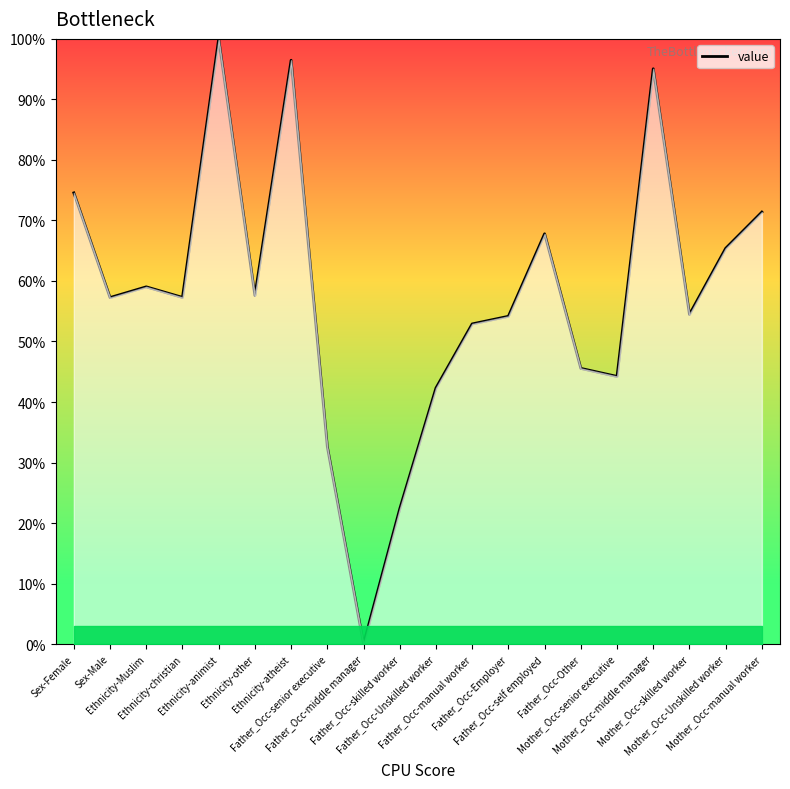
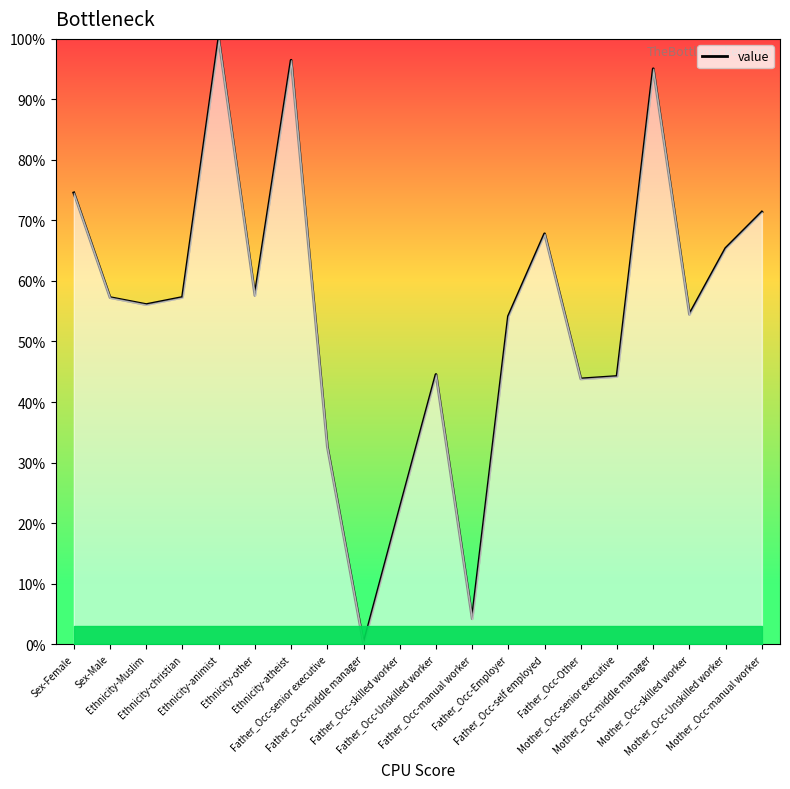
  {
    "value": {
      "Sex-Female": "75%",
      "Sex-Male": "57%",
-     "Ethnicity-Muslim": "59%",
+     "Ethnicity-Muslim": "56%",
      "Ethnicity-christian": "57%",
      "Ethnicity-animist": "100%",
      "Ethnicity-other": "58%",
      "Ethnicity-atheist": "96%",
      "Father_Occ-senior executive": "33%",
      "Father_Occ-middle manager": "0%",
      "Father_Occ-skilled worker": "22%",
-     "Father_Occ-Unskilled worker": "42%",
-     "Father_Occ-manual worker": "53%",
+     "Father_Occ-Unskilled worker": "45%",
+     "Father_Occ-manual worker": "4%",
      "Father_Occ-Employer": "54%",
      "Father_Occ-self employed": "68%",
-     "Father_Occ-Other": "46%",
+     "Father_Occ-Other": "44%",
      "Mother_Occ-senior executive": "44%",
      "Mother_Occ-middle manager": "95%",
      "Mother_Occ-skilled worker": "54%",
      "Mother_Occ-Unskilled worker": "65%",
      "Mother_Occ-manual worker": "71%"
    }
  }
